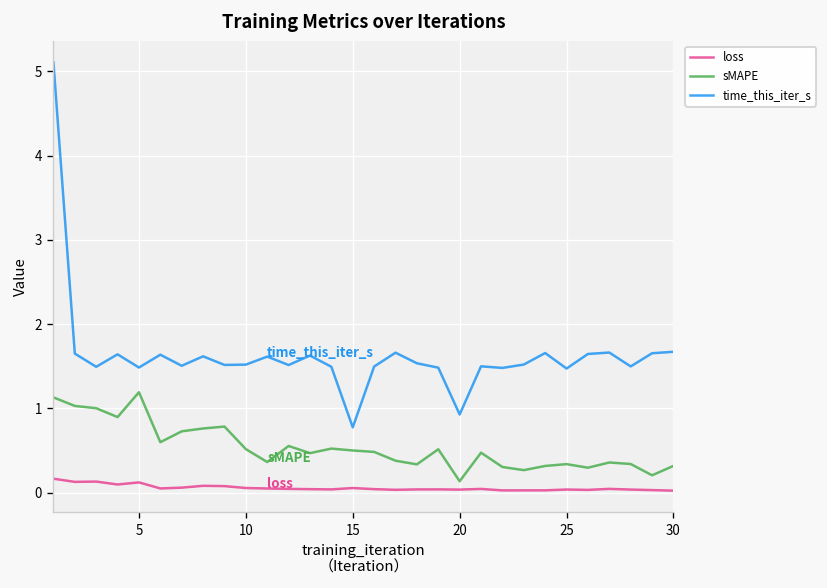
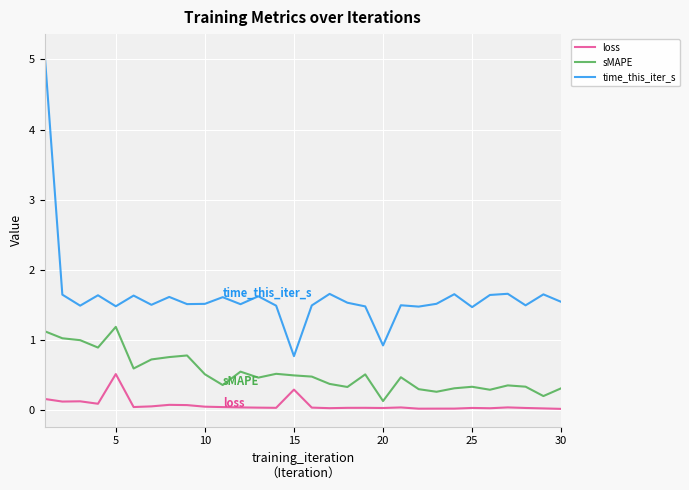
  {
    "loss": {
-     "5": 0.1,
+     "5": 0.5,
      "10": 0.1,
-     "15": 0.1,
+     "15": 0.3,
      "20": 0.0,
      "25": 0.0,
      "30": 0.0
    },
    "sMAPE": {
      "5": 1.2,
      "10": 0.5,
      "15": 0.5,
      "20": 0.1,
      "25": 0.3,
      "30": 0.3
    },
    "time_this_iter_s": {
      "5": 1.5,
      "10": 1.5,
      "15": 0.8,
      "20": 0.9,
      "25": 1.5,
-     "30": 1.7
+     "30": 1.5
    }
  }
